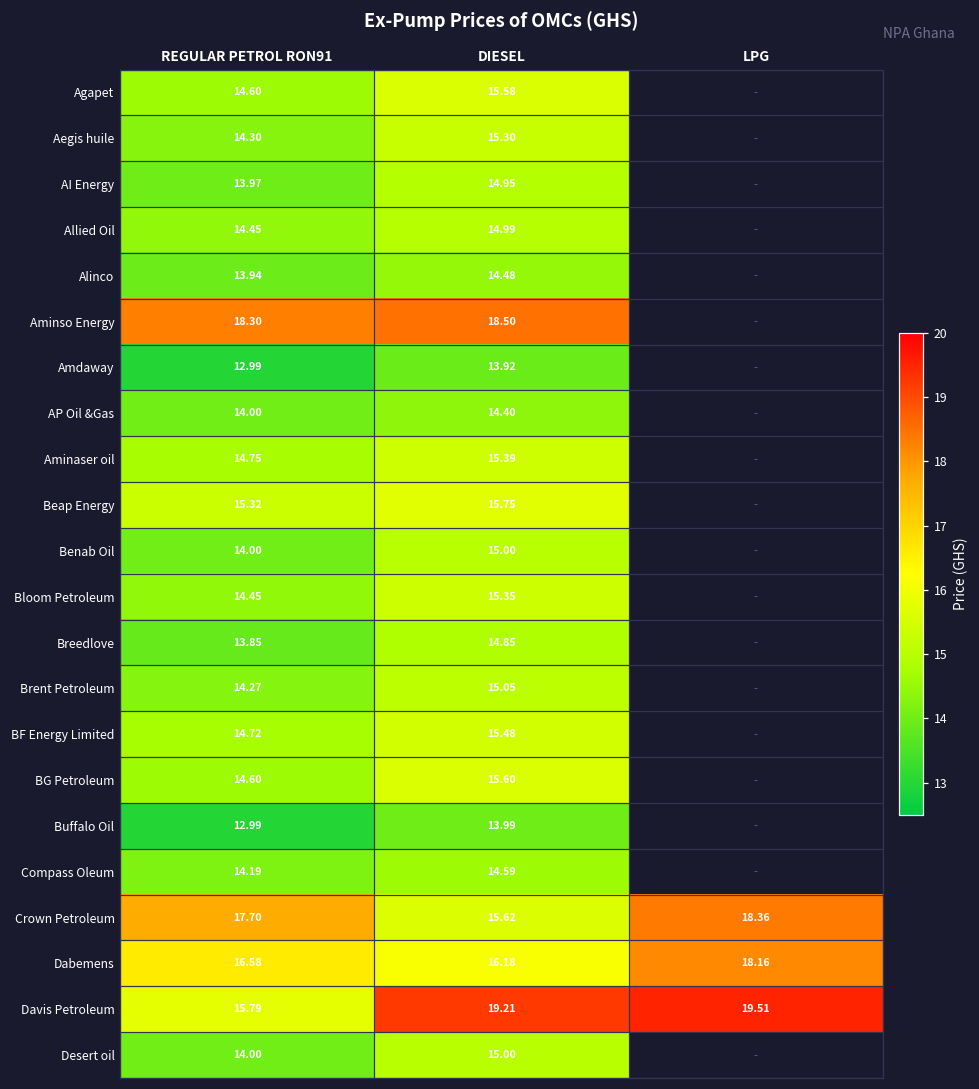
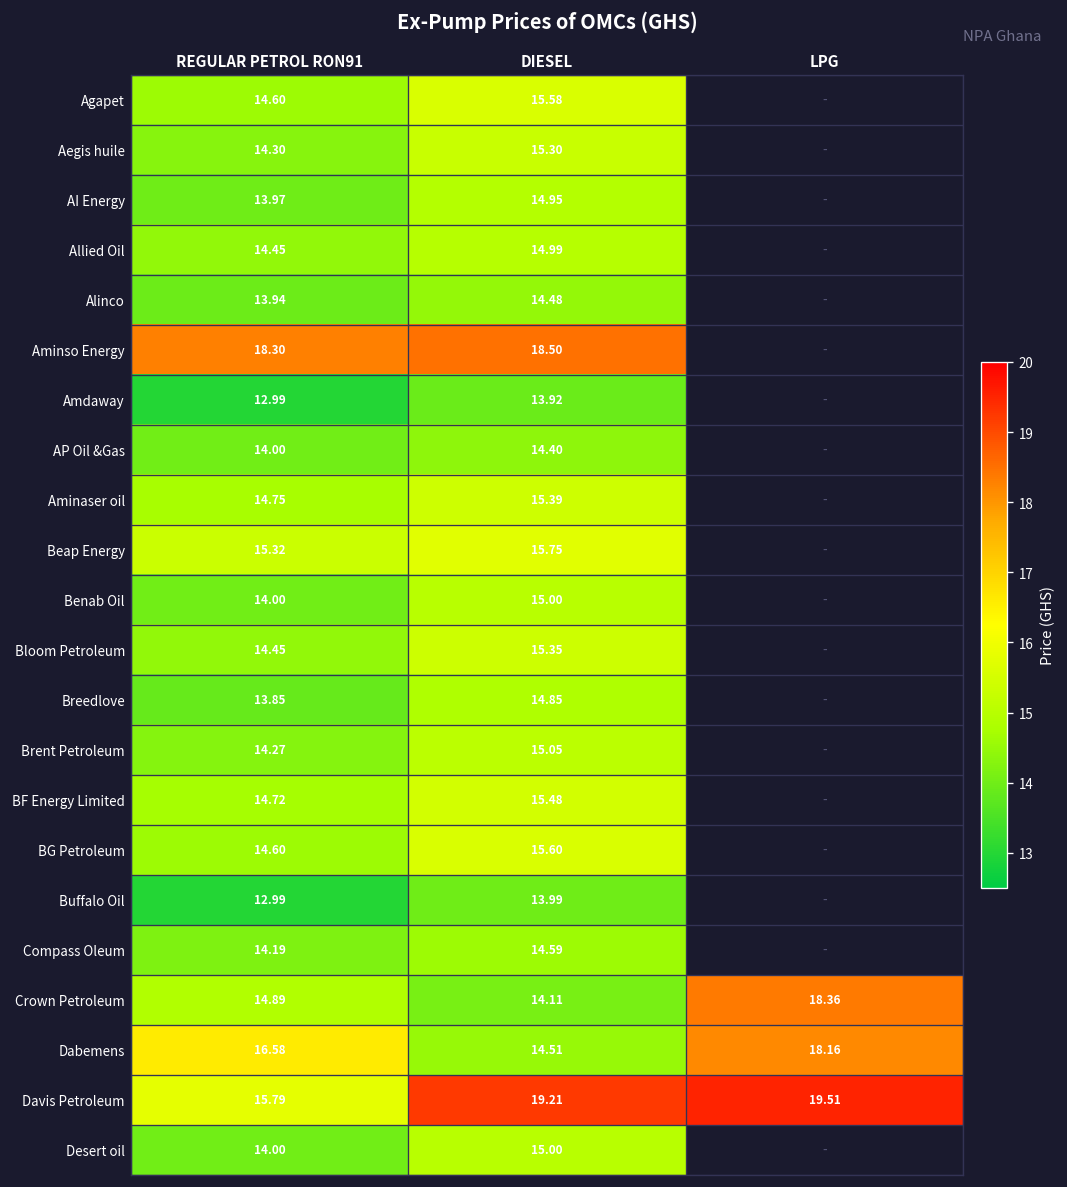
  {
    "Agapet": {
      "REGULAR PETROL RON91": 14.60,
      "DIESEL": 15.58
    },
    "Aegis huile": {
      "REGULAR PETROL RON91": 14.30,
      "DIESEL": 15.30
    },
    "AI Energy": {
      "REGULAR PETROL RON91": 13.97,
      "DIESEL": 14.95
    },
    "Allied Oil": {
      "REGULAR PETROL RON91": 14.45,
      "DIESEL": 14.99
    },
    "Alinco": {
      "REGULAR PETROL RON91": 13.94,
      "DIESEL": 14.48
    },
    "Aminso Energy": {
      "REGULAR PETROL RON91": 18.30,
      "DIESEL": 18.50
    },
    "Amdaway": {
      "REGULAR PETROL RON91": 12.99,
      "DIESEL": 13.92
    },
    "AP Oil &Gas": {
      "REGULAR PETROL RON91": 14.00,
      "DIESEL": 14.40
    },
    "Aminaser oil": {
      "REGULAR PETROL RON91": 14.75,
      "DIESEL": 15.39
    },
    "Beap Energy": {
      "REGULAR PETROL RON91": 15.32,
      "DIESEL": 15.75
    },
    "Benab Oil": {
      "REGULAR PETROL RON91": 14.00,
      "DIESEL": 15.00
    },
    "Bloom Petroleum": {
      "REGULAR PETROL RON91": 14.45,
      "DIESEL": 15.35
    },
    "Breedlove": {
      "REGULAR PETROL RON91": 13.85,
      "DIESEL": 14.85
    },
    "Brent Petroleum": {
      "REGULAR PETROL RON91": 14.27,
      "DIESEL": 15.05
    },
    "BF Energy Limited": {
      "REGULAR PETROL RON91": 14.72,
      "DIESEL": 15.48
    },
    "BG Petroleum": {
      "REGULAR PETROL RON91": 14.60,
      "DIESEL": 15.60
    },
    "Buffalo Oil": {
      "REGULAR PETROL RON91": 12.99,
      "DIESEL": 13.99
    },
    "Compass Oleum": {
      "REGULAR PETROL RON91": 14.19,
      "DIESEL": 14.59
    },
    "Crown Petroleum": {
-     "REGULAR PETROL RON91": 17.70,
-     "DIESEL": 15.62,
+     "REGULAR PETROL RON91": 14.89,
+     "DIESEL": 14.11,
      "LPG": 18.36
    },
    "Dabemens": {
      "REGULAR PETROL RON91": 16.58,
-     "DIESEL": 16.18,
+     "DIESEL": 14.51,
      "LPG": 18.16
    },
    "Davis Petroleum": {
      "REGULAR PETROL RON91": 15.79,
      "DIESEL": 19.21,
      "LPG": 19.51
    },
    "Desert oil": {
      "REGULAR PETROL RON91": 14.00,
      "DIESEL": 15.00
    }
  }
